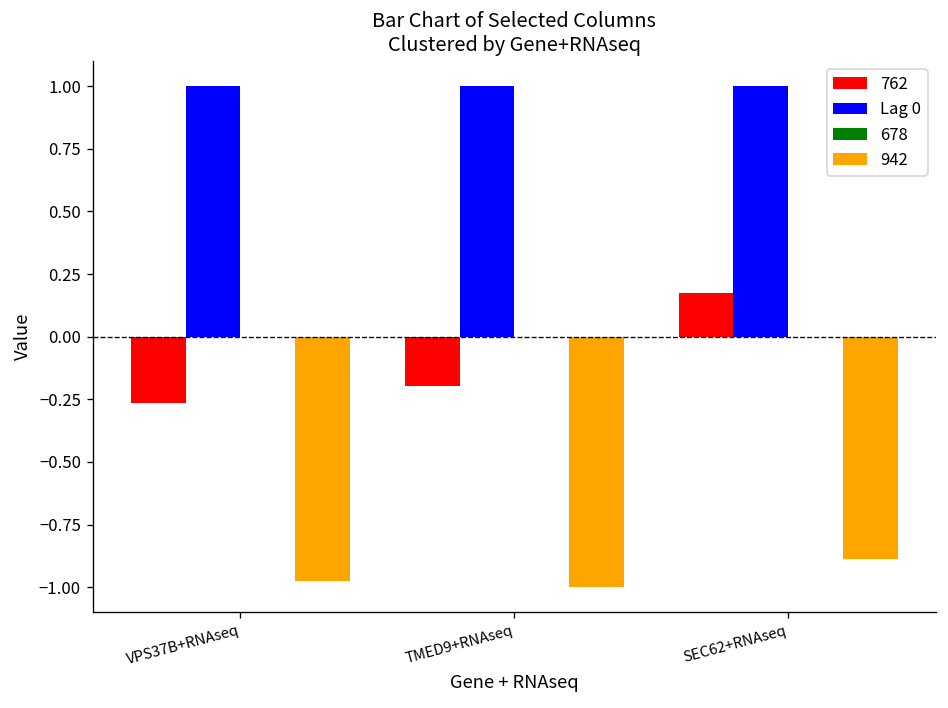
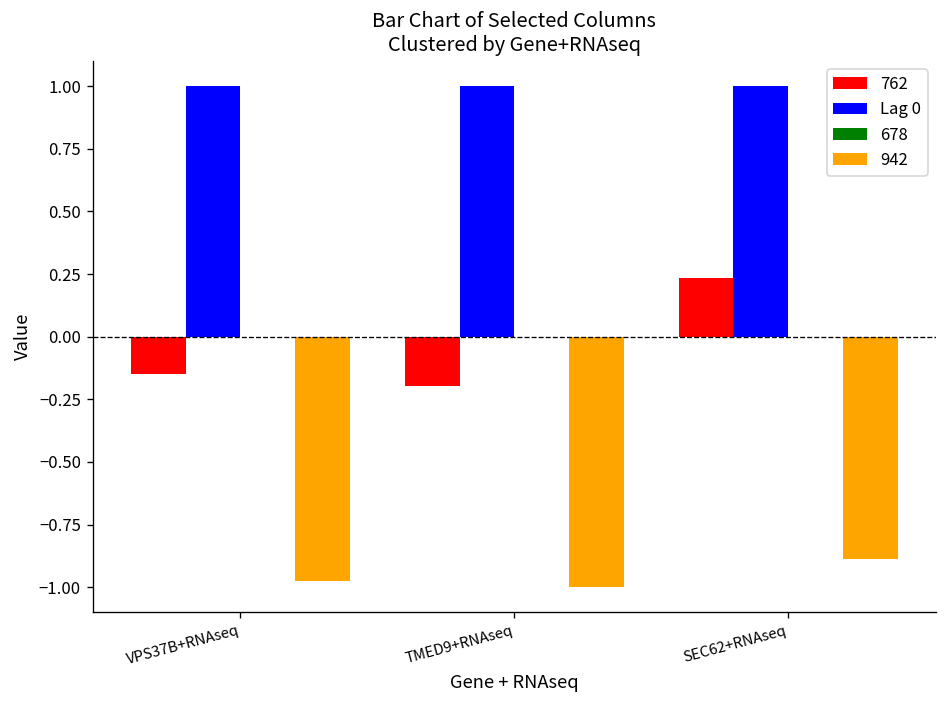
  {
    "762": {
-     "VPS37B+RNAseq": -0.26,
+     "VPS37B+RNAseq": -0.15,
      "TMED9+RNAseq": -0.20,
-     "SEC62+RNAseq": 0.18
+     "SEC62+RNAseq": 0.23
    },
    "Lag 0": {
      "VPS37B+RNAseq": 1.00,
      "TMED9+RNAseq": 1.00,
      "SEC62+RNAseq": 1.00
    },
    "678": {
      "VPS37B+RNAseq": 0.00,
      "TMED9+RNAseq": 0.00,
      "SEC62+RNAseq": 0.00
    },
    "942": {
      "VPS37B+RNAseq": -0.98,
      "TMED9+RNAseq": -1.00,
      "SEC62+RNAseq": -0.89
    }
  }
